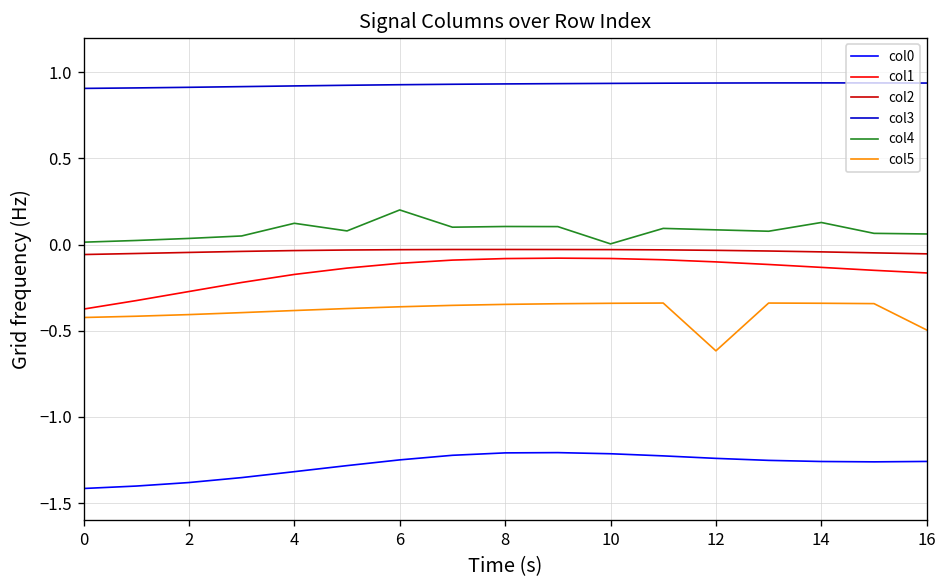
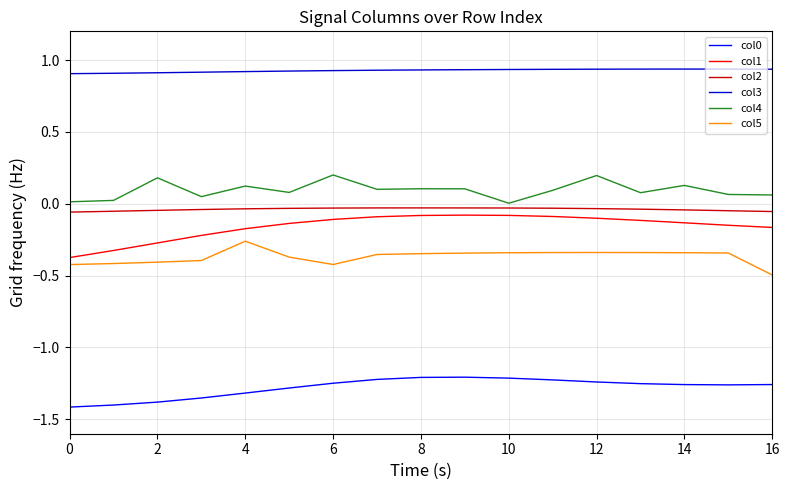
  {
    "col4": {
      "0": 0.01,
-     "2": 0.04,
+     "2": 0.18,
      "4": 0.12,
      "6": 0.20,
      "8": 0.10,
      "10": 0.00,
-     "12": 0.09,
+     "12": 0.20,
      "14": 0.13,
      "16": 0.06
    },
    "col5": {
      "0": -0.42,
      "2": -0.41,
-     "4": -0.38,
-     "6": -0.36,
+     "4": -0.26,
+     "6": -0.42,
      "8": -0.35,
      "10": -0.34,
-     "12": -0.62,
+     "12": -0.34,
      "14": -0.34,
      "16": -0.50
    }
  }
